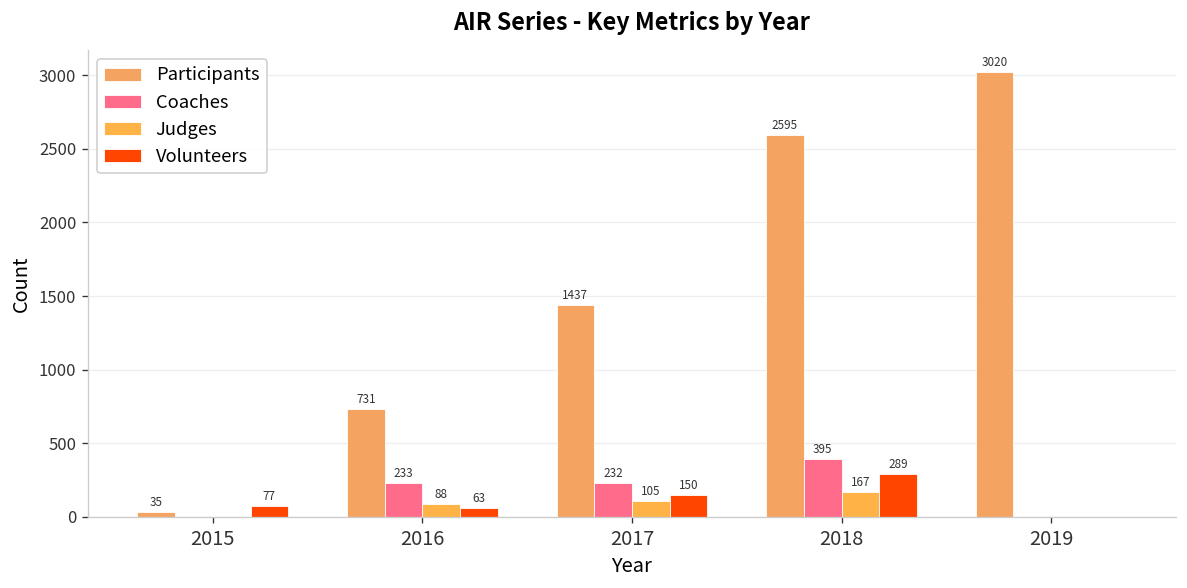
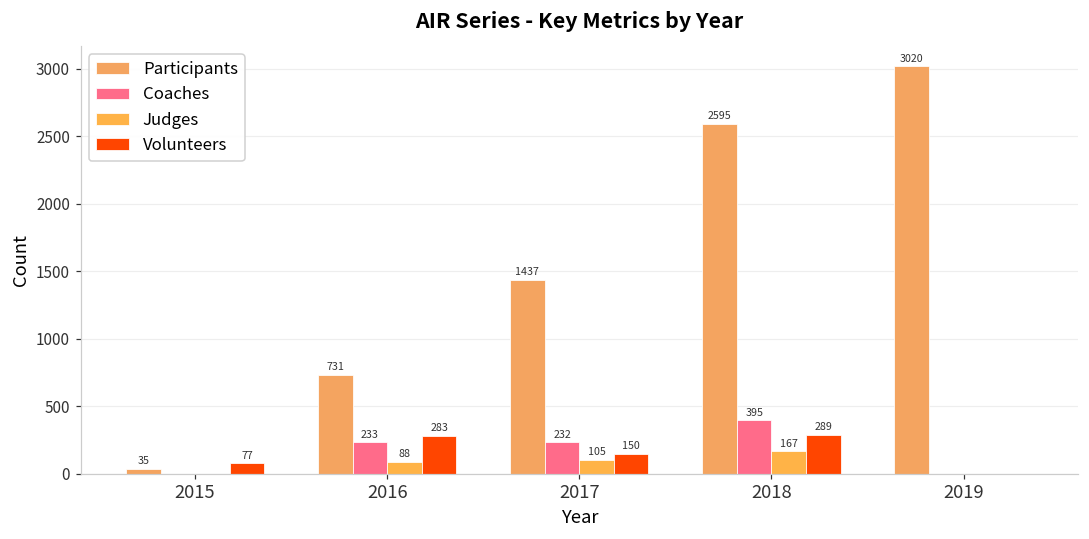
  {
    "Coaches": {
      "2016": 233,
      "2017": 232,
      "2018": 395
    },
    "Volunteers": {
      "2015": 77,
-     "2016": 63,
+     "2016": 283,
      "2017": 150,
      "2018": 289
    }
  }
